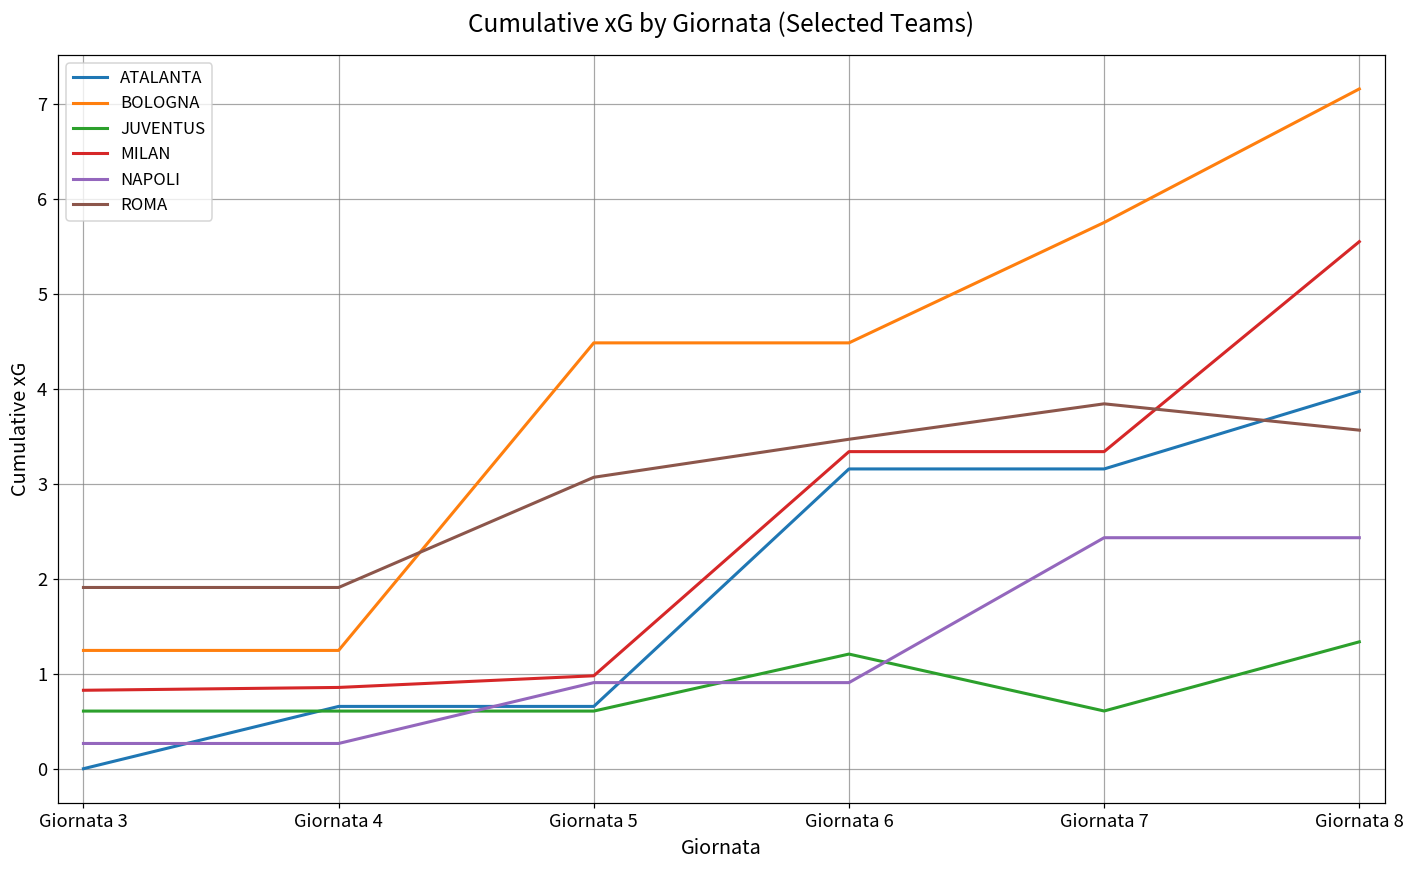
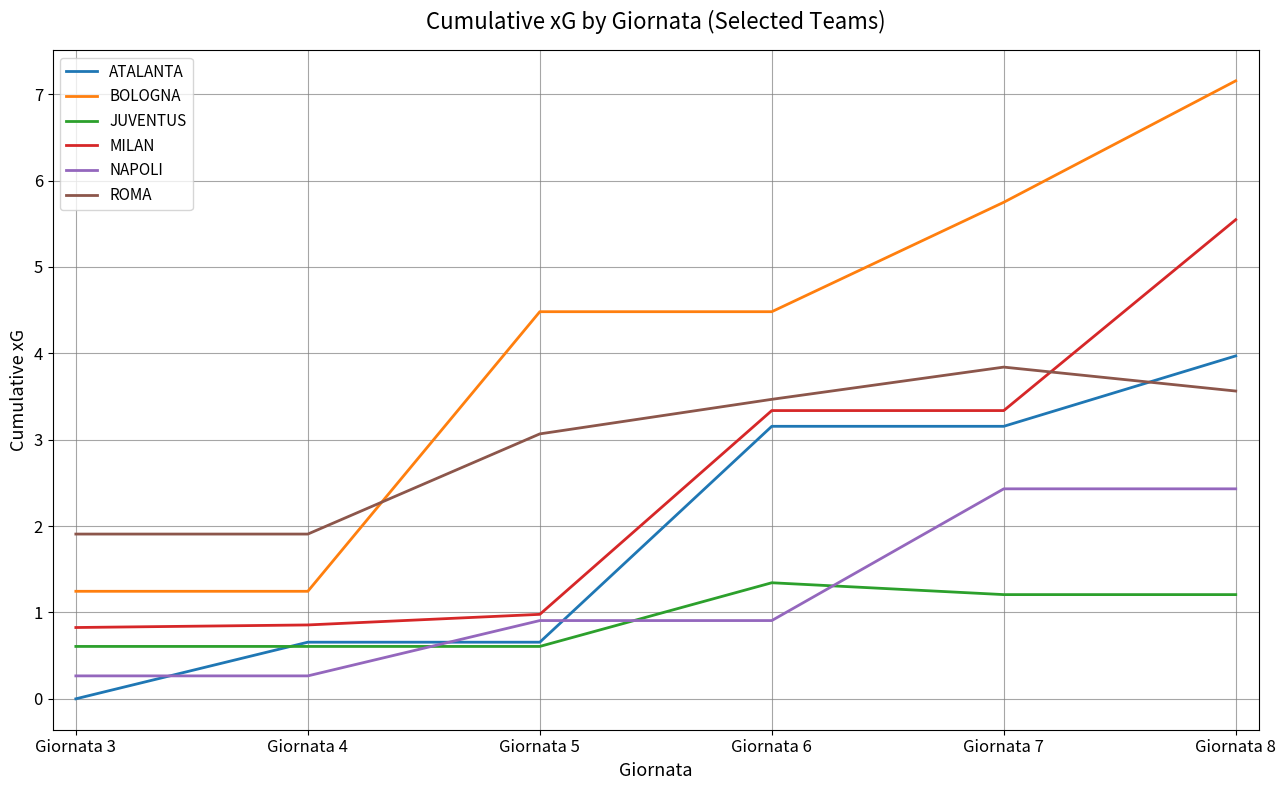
  {
    "ATALANTA": {
      "Giornata 3": 0.0,
      "Giornata 4": 0.7,
      "Giornata 5": 0.7,
      "Giornata 6": 3.2,
      "Giornata 7": 3.2,
      "Giornata 8": 4.0
    },
    "BOLOGNA": {
      "Giornata 3": 1.2,
      "Giornata 4": 1.2,
      "Giornata 5": 4.5,
      "Giornata 6": 4.5,
      "Giornata 7": 5.7,
      "Giornata 8": 7.2
    },
    "JUVENTUS": {
      "Giornata 3": 0.6,
      "Giornata 4": 0.6,
      "Giornata 5": 0.6,
-     "Giornata 6": 1.2,
-     "Giornata 7": 0.6,
-     "Giornata 8": 1.3
+     "Giornata 6": 1.3,
+     "Giornata 7": 1.2,
+     "Giornata 8": 1.2
    },
    "MILAN": {
      "Giornata 3": 0.8,
      "Giornata 4": 0.9,
      "Giornata 5": 1.0,
      "Giornata 6": 3.3,
      "Giornata 7": 3.3,
      "Giornata 8": 5.5
    },
    "NAPOLI": {
      "Giornata 3": 0.3,
      "Giornata 4": 0.3,
      "Giornata 5": 0.9,
      "Giornata 6": 0.9,
      "Giornata 7": 2.4,
      "Giornata 8": 2.4
    },
    "ROMA": {
      "Giornata 3": 1.9,
      "Giornata 4": 1.9,
      "Giornata 5": 3.1,
      "Giornata 6": 3.5,
      "Giornata 7": 3.8,
      "Giornata 8": 3.6
    }
  }
